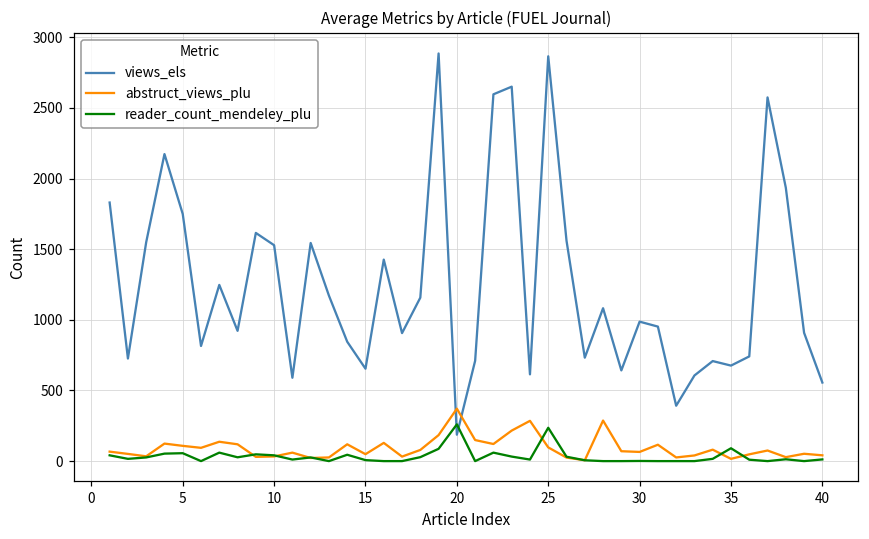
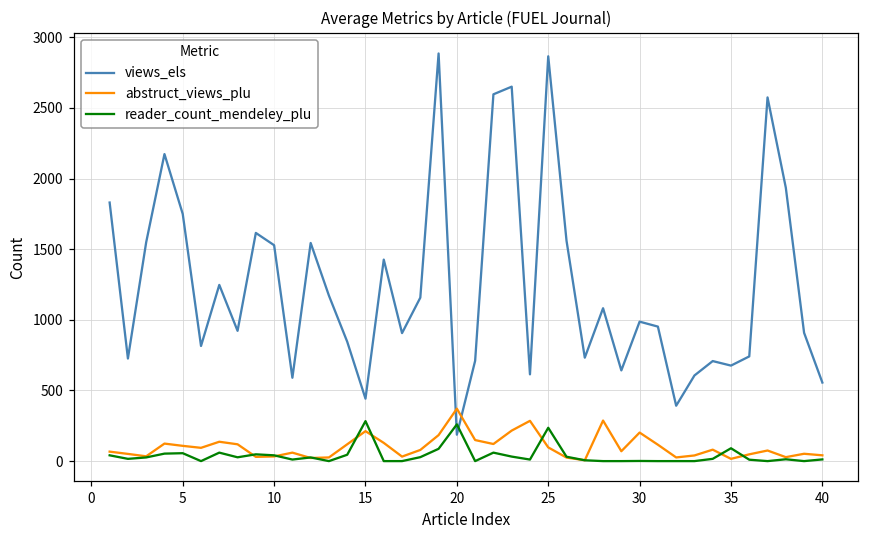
  {
    "views_els": {
      "5": 1750,
      "10": 1530,
-     "15": 650,
+     "15": 440,
      "20": 190,
      "25": 2870,
      "30": 990,
      "35": 680,
      "40": 560
    },
    "abstruct_views_plu": {
      "5": 110,
-     "15": 50,
+     "15": 210,
      "20": 370,
      "25": 100,
-     "30": 70,
+     "30": 200,
      "35": 20,
      "40": 40
    },
    "reader_count_mendeley_plu": {
      "5": 60,
-     "15": 10,
+     "15": 280,
      "20": 260,
      "25": 240,
      "30": 0,
      "35": 90,
      "40": 10
    }
  }
